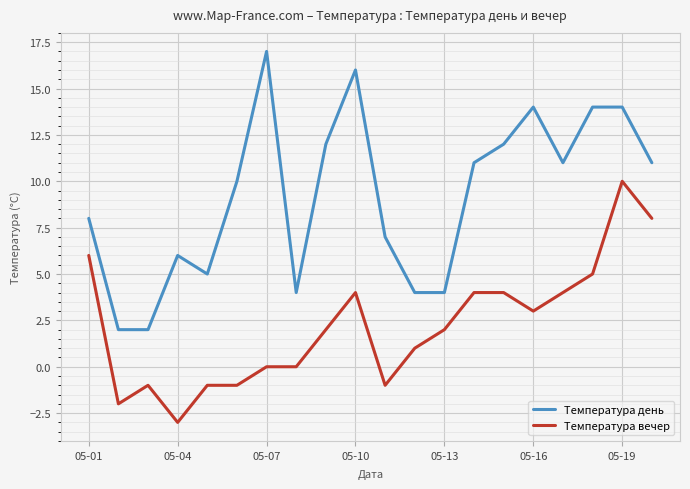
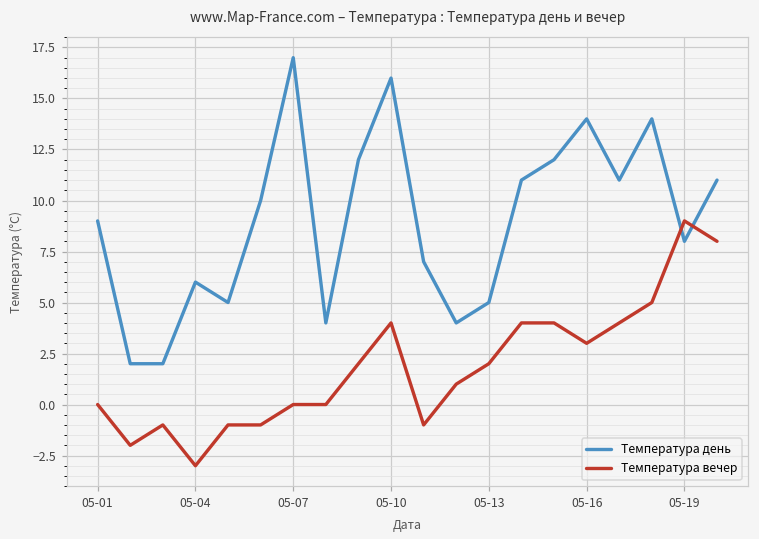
  {
    "Температура день": {
-     "05-01": 8,
+     "05-01": 9,
      "05-04": 6,
      "05-07": 17,
      "05-10": 16,
-     "05-13": 4,
+     "05-13": 5,
      "05-16": 14,
-     "05-19": 14
+     "05-19": 8
    },
    "Температура вечер": {
-     "05-01": 6,
+     "05-01": 0,
      "05-04": -3,
      "05-07": 0,
      "05-10": 4,
      "05-13": 2,
      "05-16": 3,
-     "05-19": 10
+     "05-19": 9
    }
  }
